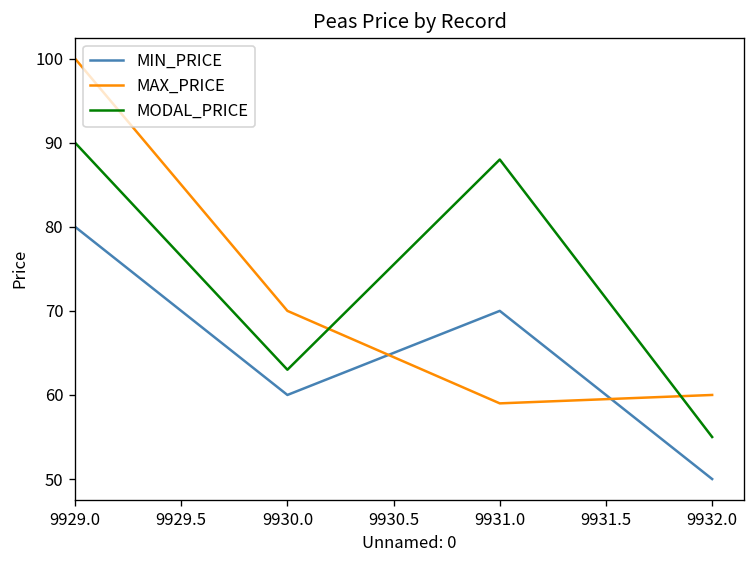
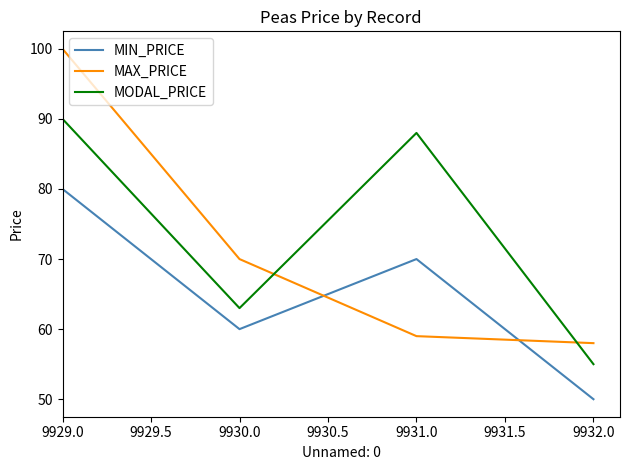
  {
    "MIN_PRICE": {
      "9929.0": 80,
      "9930.0": 60,
      "9931.0": 70,
      "9932.0": 50
    },
    "MAX_PRICE": {
      "9929.0": 100,
      "9930.0": 70,
      "9931.0": 59,
-     "9932.0": 60
+     "9932.0": 58
    },
    "MODAL_PRICE": {
      "9929.0": 90,
      "9930.0": 63,
      "9931.0": 88,
      "9932.0": 55
    }
  }
